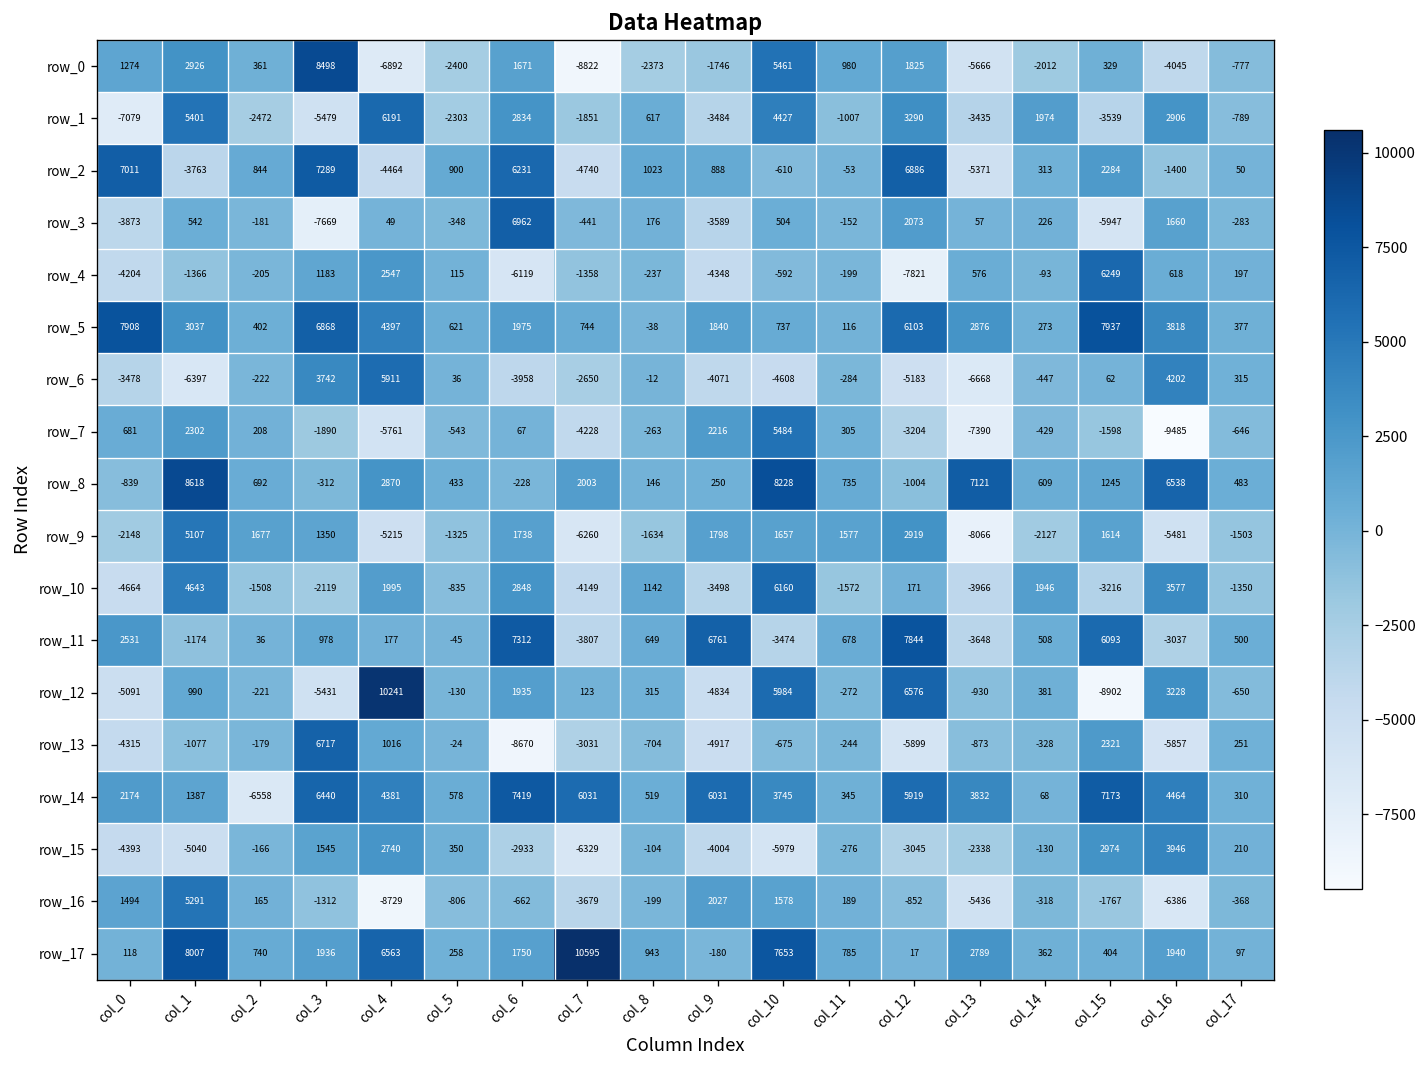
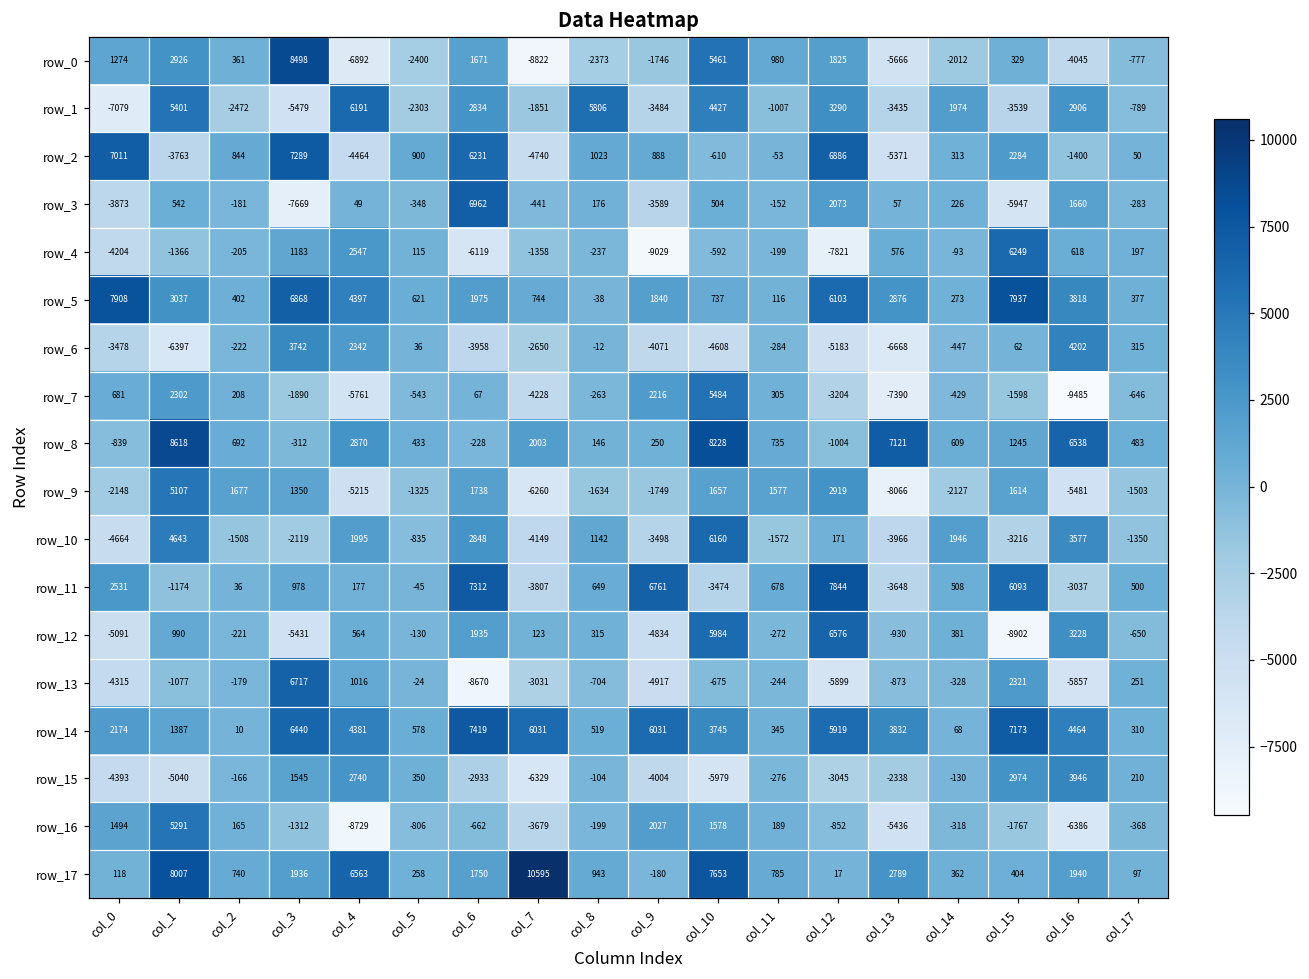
  {
    "row_1": {
      "col_0": -7079,
      "col_1": 5401,
      "col_2": -2472,
      "col_3": -5479,
      "col_4": 6191,
      "col_5": -2303,
      "col_6": 2834,
      "col_7": -1851,
-     "col_8": 617,
+     "col_8": 5806,
      "col_9": -3484,
      "col_10": 4427,
      "col_11": -1007,
      "col_12": 3290,
      "col_13": -3435,
      "col_14": 1974,
      "col_15": -3539,
      "col_16": 2906,
      "col_17": -789
    },
    "row_4": {
      "col_0": -4204,
      "col_1": -1366,
      "col_2": -205,
      "col_3": 1183,
      "col_4": 2547,
      "col_5": 115,
      "col_6": -6119,
      "col_7": -1358,
      "col_8": -237,
-     "col_9": -4348,
+     "col_9": -9029,
      "col_10": -592,
      "col_11": -199,
      "col_12": -7821,
      "col_13": 576,
      "col_14": -93,
      "col_15": 6249,
      "col_16": 618,
      "col_17": 197
    },
    "row_6": {
      "col_0": -3478,
      "col_1": -6397,
      "col_2": -222,
      "col_3": 3742,
-     "col_4": 5911,
+     "col_4": 2342,
      "col_5": 36,
      "col_6": -3958,
      "col_7": -2650,
      "col_8": -12,
      "col_9": -4071,
      "col_10": -4608,
      "col_11": -284,
      "col_12": -5183,
      "col_13": -6668,
      "col_14": -447,
      "col_15": 62,
      "col_16": 4202,
      "col_17": 315
    },
    "row_9": {
      "col_0": -2148,
      "col_1": 5107,
      "col_2": 1677,
      "col_3": 1350,
      "col_4": -5215,
      "col_5": -1325,
      "col_6": 1738,
      "col_7": -6260,
      "col_8": -1634,
-     "col_9": 1798,
+     "col_9": -1749,
      "col_10": 1657,
      "col_11": 1577,
      "col_12": 2919,
      "col_13": -8066,
      "col_14": -2127,
      "col_15": 1614,
      "col_16": -5481,
      "col_17": -1503
    },
    "row_12": {
      "col_0": -5091,
      "col_1": 990,
      "col_2": -221,
      "col_3": -5431,
-     "col_4": 10241,
+     "col_4": 564,
      "col_5": -130,
      "col_6": 1935,
      "col_7": 123,
      "col_8": 315,
      "col_9": -4834,
      "col_10": 5984,
      "col_11": -272,
      "col_12": 6576,
      "col_13": -930,
      "col_14": 381,
      "col_15": -8902,
      "col_16": 3228,
      "col_17": -650
    },
    "row_14": {
      "col_0": 2174,
      "col_1": 1387,
-     "col_2": -6558,
+     "col_2": 10,
      "col_3": 6440,
      "col_4": 4381,
      "col_5": 578,
      "col_6": 7419,
      "col_7": 6031,
      "col_8": 519,
      "col_9": 6031,
      "col_10": 3745,
      "col_11": 345,
      "col_12": 5919,
      "col_13": 3832,
      "col_14": 68,
      "col_15": 7173,
      "col_16": 4464,
      "col_17": 310
    }
  }
